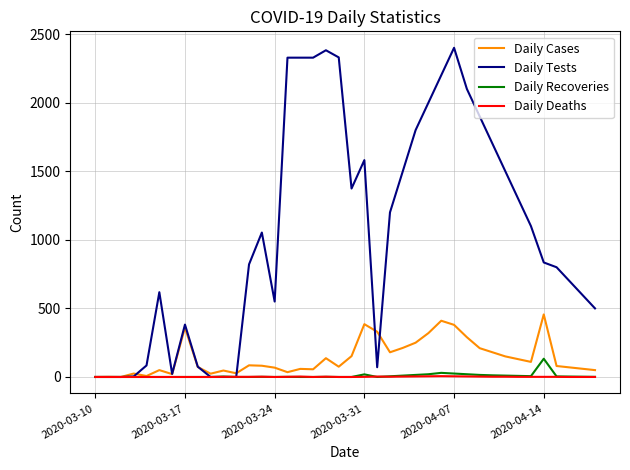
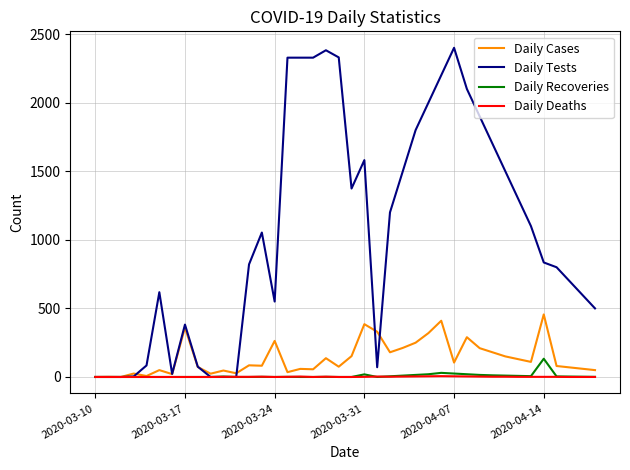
  {
    "Daily Cases": {
      "2020-03-17": 360,
-     "2020-03-24": 70,
+     "2020-03-24": 260,
      "2020-03-31": 390,
-     "2020-04-07": 380,
+     "2020-04-07": 110,
      "2020-04-14": 460
    },
    "Daily Tests": {
      "2020-03-17": 380,
      "2020-03-24": 550,
      "2020-03-31": 1580,
      "2020-04-07": 2400,
      "2020-04-14": 840
    },
    "Daily Recoveries": {
      "2020-04-07": 30,
      "2020-04-14": 130
    },
    "Daily Deaths": {
      "2020-04-07": 10,
      "2020-04-14": 0
    }
  }
